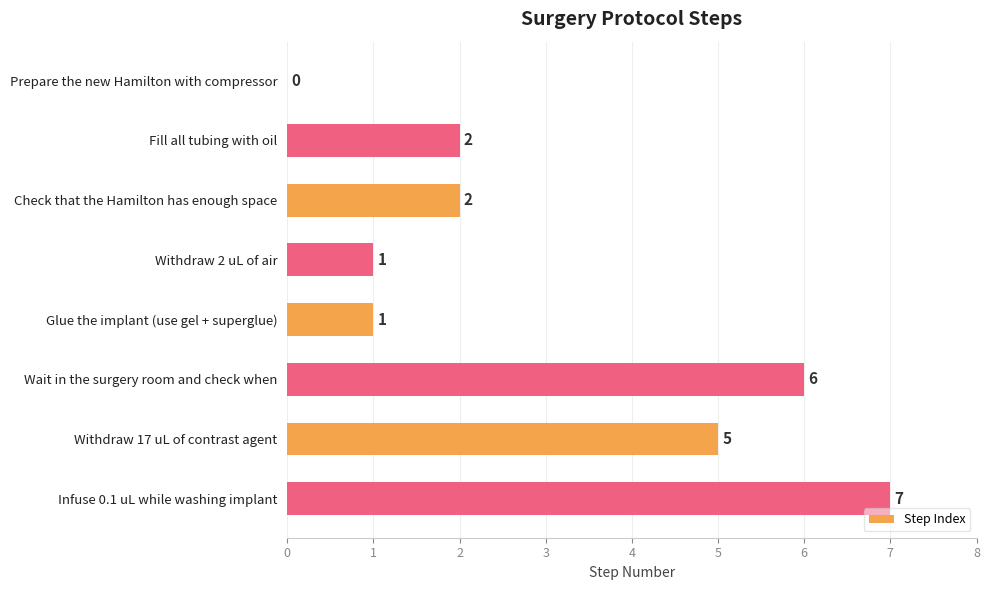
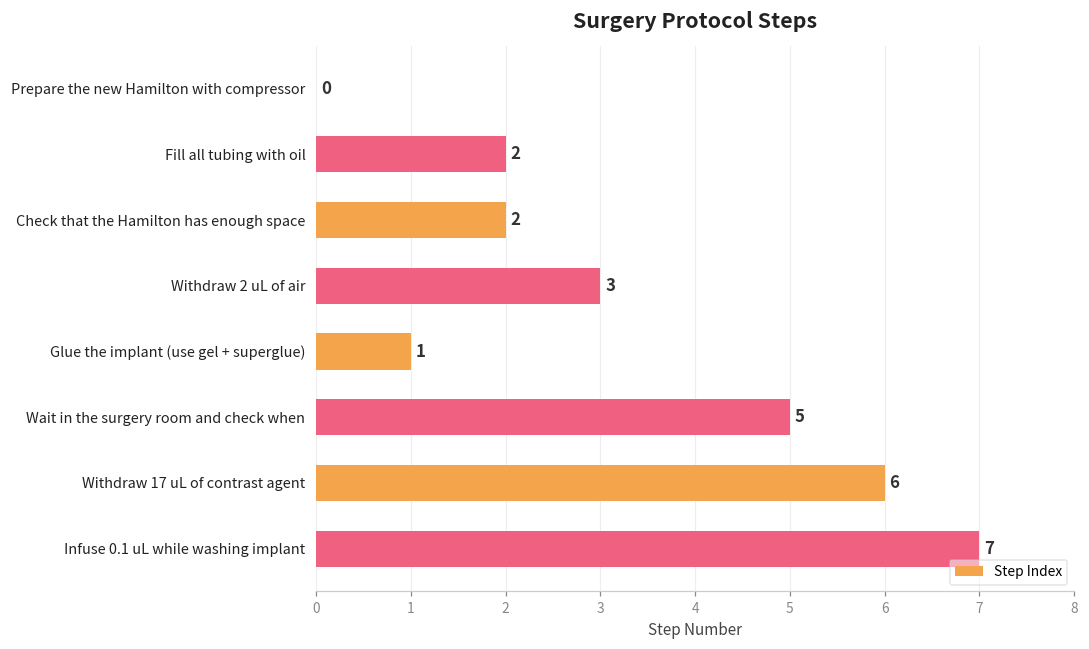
  {
    "Prepare the new Hamilton with compressor": 0,
    "Fill all tubing with oil": 2,
    "Check that the Hamilton has enough space": 2,
-   "Withdraw 2 uL of air": 1,
+   "Withdraw 2 uL of air": 3,
    "Glue the implant (use gel + superglue)": 1,
-   "Wait in the surgery room and check when": 6,
-   "Withdraw 17 uL of contrast agent": 5,
+   "Wait in the surgery room and check when": 5,
+   "Withdraw 17 uL of contrast agent": 6,
    "Infuse 0.1 uL while washing implant": 7
  }
